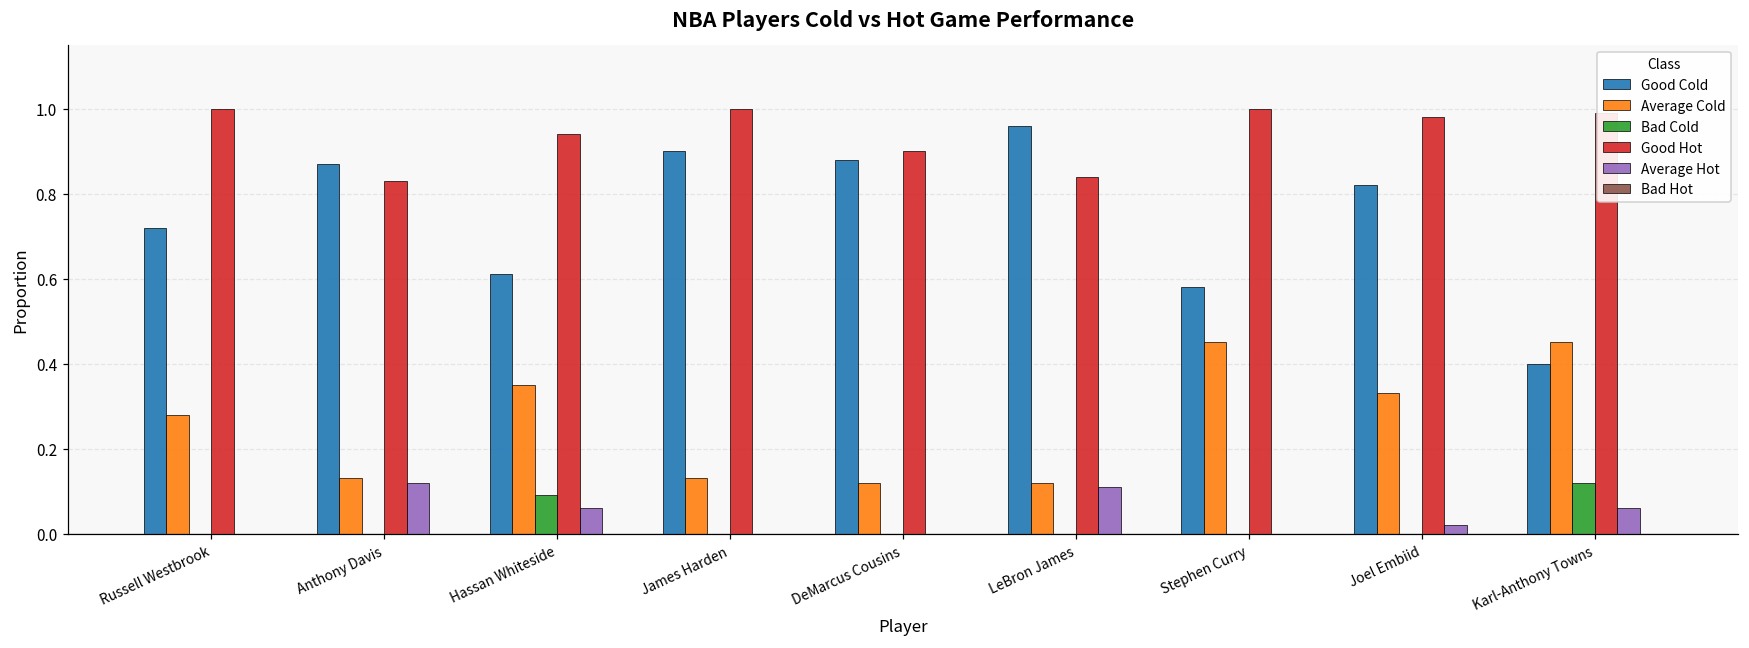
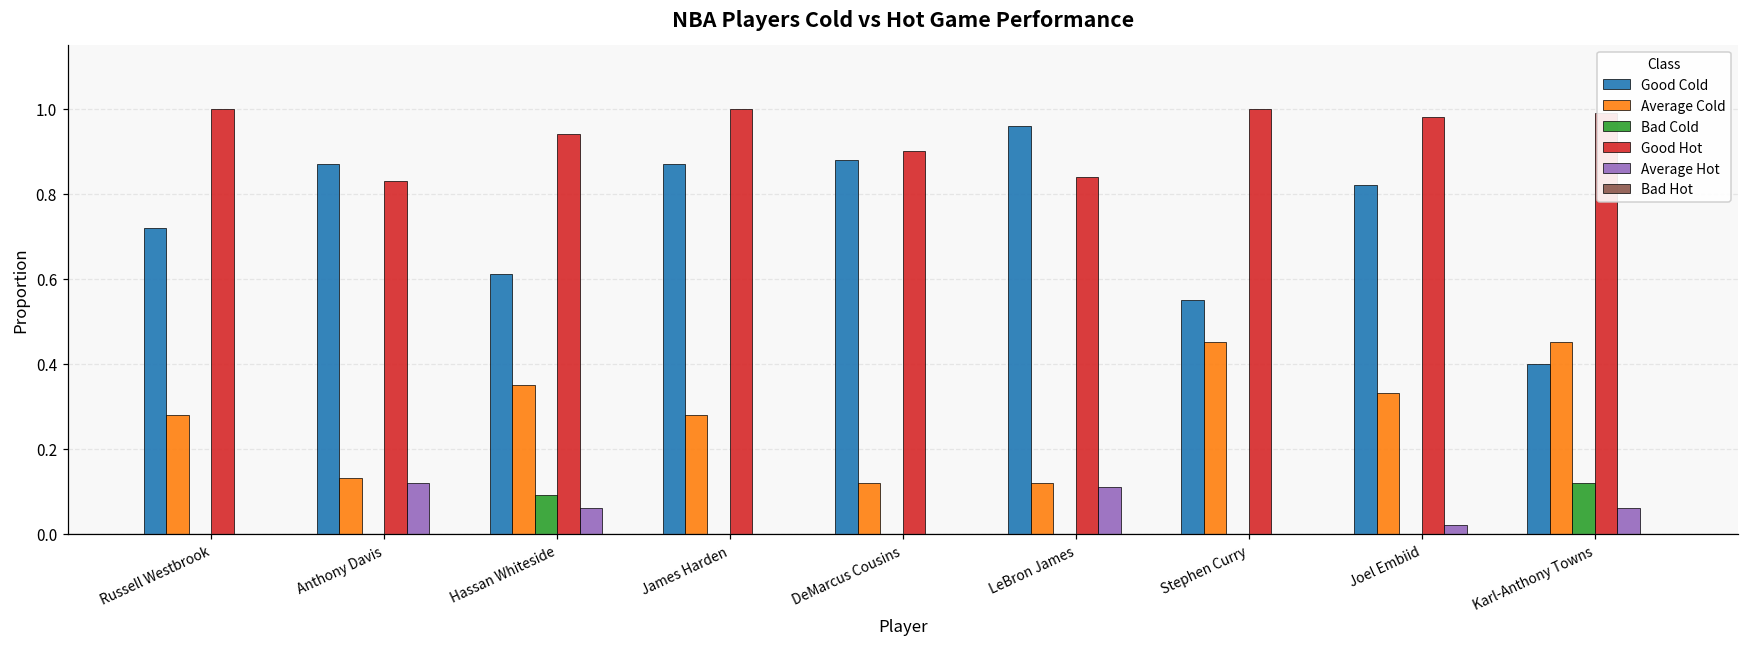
  {
    "Good Cold": {
      "Russell Westbrook": 0.72,
      "Anthony Davis": 0.87,
      "Hassan Whiteside": 0.61,
-     "James Harden": 0.90,
+     "James Harden": 0.87,
      "DeMarcus Cousins": 0.88,
      "LeBron James": 0.96,
-     "Stephen Curry": 0.58,
+     "Stephen Curry": 0.55,
      "Joel Embiid": 0.82,
      "Karl-Anthony Towns": 0.40
    },
    "Average Cold": {
      "Russell Westbrook": 0.28,
      "Anthony Davis": 0.13,
      "Hassan Whiteside": 0.35,
-     "James Harden": 0.13,
+     "James Harden": 0.28,
      "DeMarcus Cousins": 0.12,
      "LeBron James": 0.12,
      "Stephen Curry": 0.45,
      "Joel Embiid": 0.33,
      "Karl-Anthony Towns": 0.45
    },
    "Bad Cold": {
      "Russell Westbrook": 0.00,
      "Anthony Davis": 0.00,
      "Hassan Whiteside": 0.09,
      "James Harden": 0.00,
      "DeMarcus Cousins": 0.00,
      "LeBron James": 0.00,
      "Stephen Curry": 0.00,
      "Joel Embiid": 0.00,
      "Karl-Anthony Towns": 0.12
    },
    "Good Hot": {
      "Russell Westbrook": 1.00,
      "Anthony Davis": 0.83,
      "Hassan Whiteside": 0.94,
      "James Harden": 1.00,
      "DeMarcus Cousins": 0.90,
      "LeBron James": 0.84,
      "Stephen Curry": 1.00,
      "Joel Embiid": 0.98
    },
    "Average Hot": {
      "Russell Westbrook": 0.00,
      "Anthony Davis": 0.12,
      "Hassan Whiteside": 0.06,
      "James Harden": 0.00,
      "DeMarcus Cousins": 0.00,
      "LeBron James": 0.11,
      "Stephen Curry": 0.00,
      "Joel Embiid": 0.02,
      "Karl-Anthony Towns": 0.06
    },
    "Bad Hot": {
      "Russell Westbrook": 0.00,
      "Anthony Davis": 0.00,
      "Hassan Whiteside": 0.00,
      "James Harden": 0.00,
      "DeMarcus Cousins": 0.00,
      "LeBron James": 0.00,
      "Stephen Curry": 0.00,
      "Joel Embiid": 0.00,
      "Karl-Anthony Towns": 0.00
    }
  }
